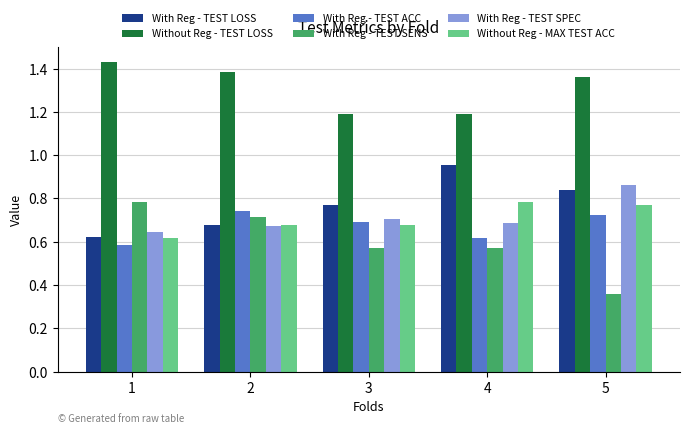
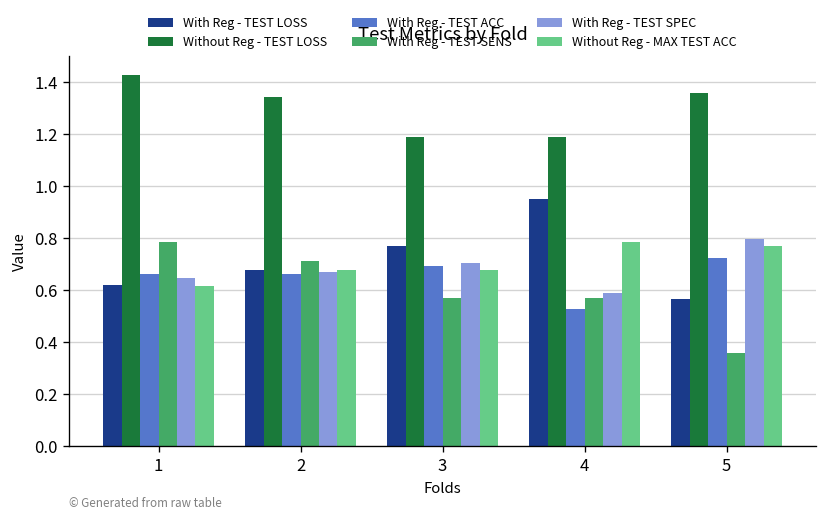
  {
    "With Reg - TEST LOSS": {
      "1": 0.62,
      "2": 0.68,
      "3": 0.77,
      "4": 0.95,
-     "5": 0.84
+     "5": 0.57
    },
    "Without Reg - TEST LOSS": {
      "1": 1.43,
-     "2": 1.38,
+     "2": 1.35,
      "3": 1.19,
      "4": 1.19,
      "5": 1.36
    },
    "With Reg - TEST ACC": {
-     "1": 0.59,
-     "2": 0.74,
+     "1": 0.66,
+     "2": 0.66,
      "3": 0.69,
-     "4": 0.62,
+     "4": 0.53,
      "5": 0.72
    },
    "With Reg - TEST SPEC": {
      "1": 0.65,
      "2": 0.67,
      "3": 0.71,
-     "4": 0.69,
-     "5": 0.86
+     "4": 0.59,
+     "5": 0.80
    }
  }
